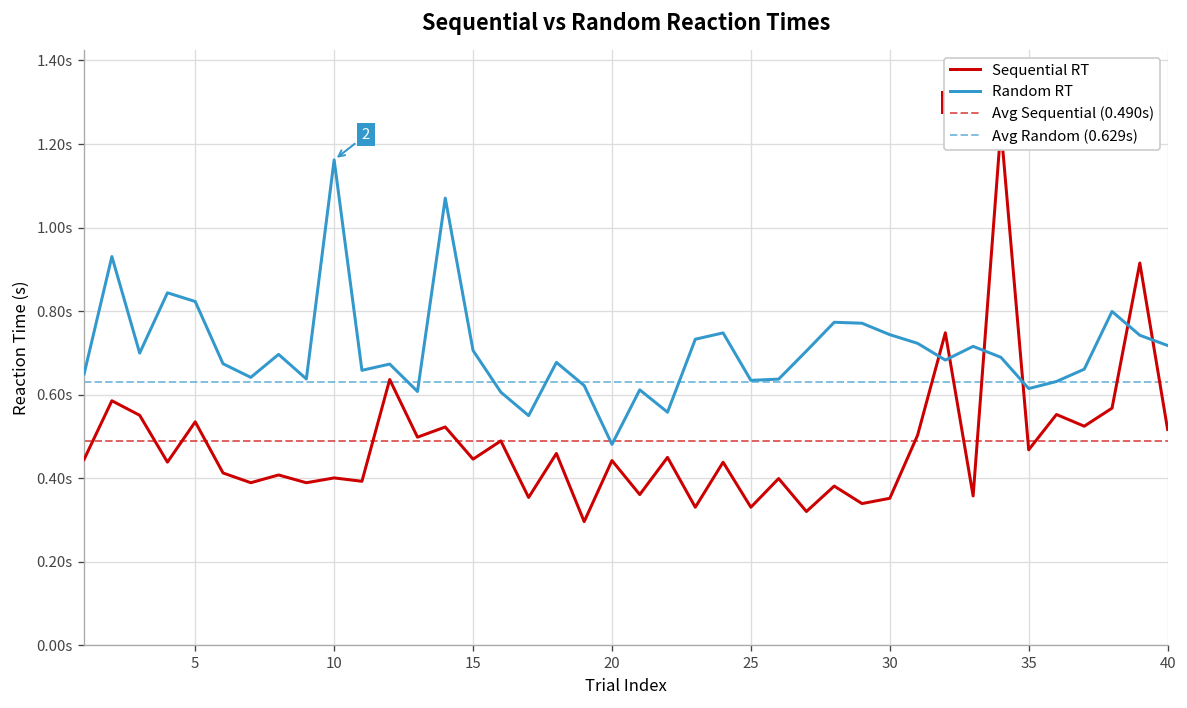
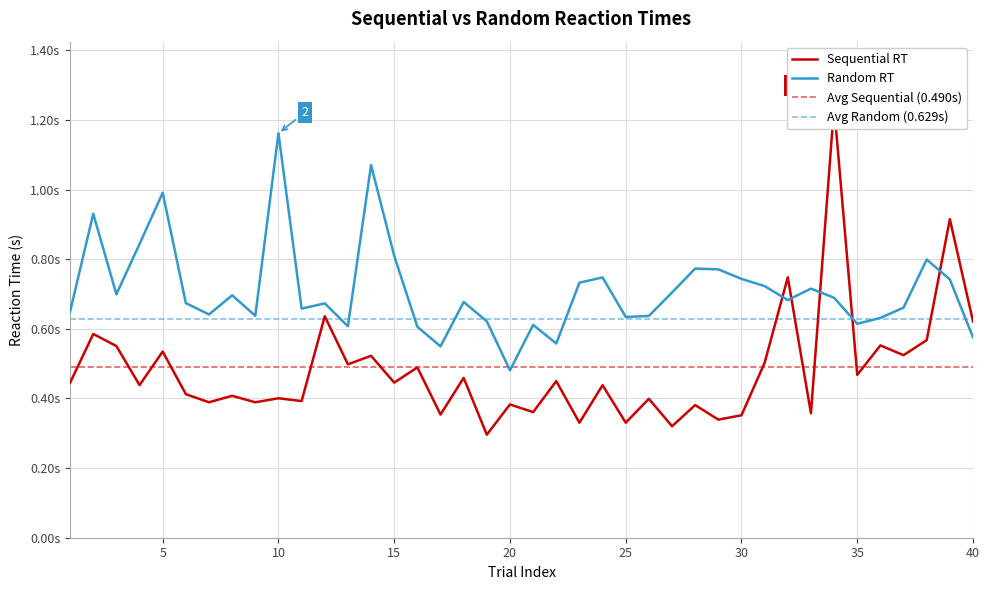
  {
    "Sequential RT": {
      "5": "0.53s",
      "10": "0.40s",
      "15": "0.45s",
-     "20": "0.44s",
+     "20": "0.38s",
      "25": "0.33s",
      "30": "0.35s",
      "35": "0.47s",
-     "40": "0.52s"
+     "40": "0.62s"
    },
    "Random RT": {
-     "5": "0.82s",
+     "5": "0.99s",
      "10": "1.16s",
-     "15": "0.71s",
+     "15": "0.81s",
      "20": "0.48s",
      "25": "0.63s",
      "30": "0.74s",
      "35": "0.61s",
-     "40": "0.72s"
+     "40": "0.58s"
    }
  }
